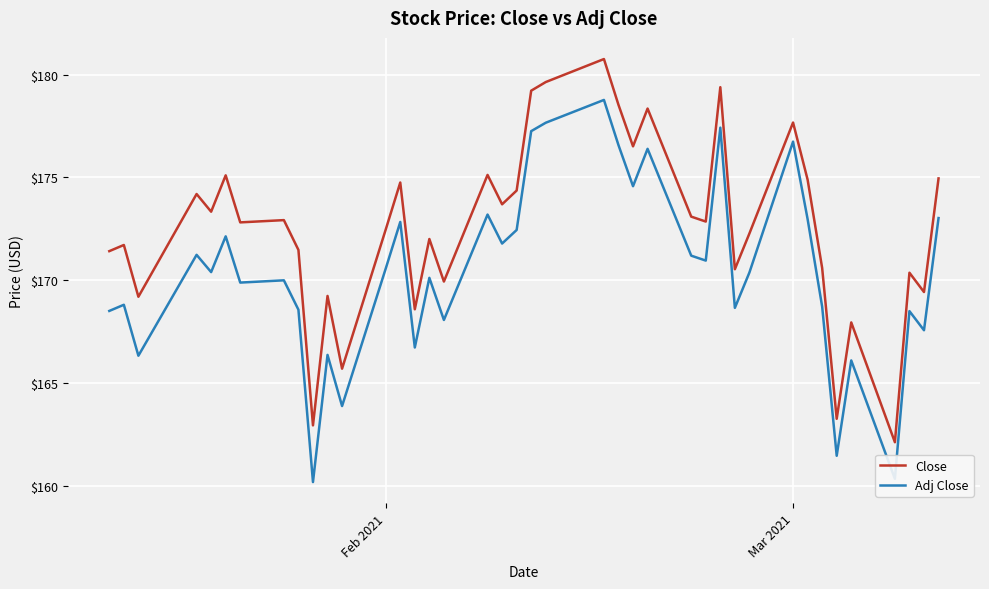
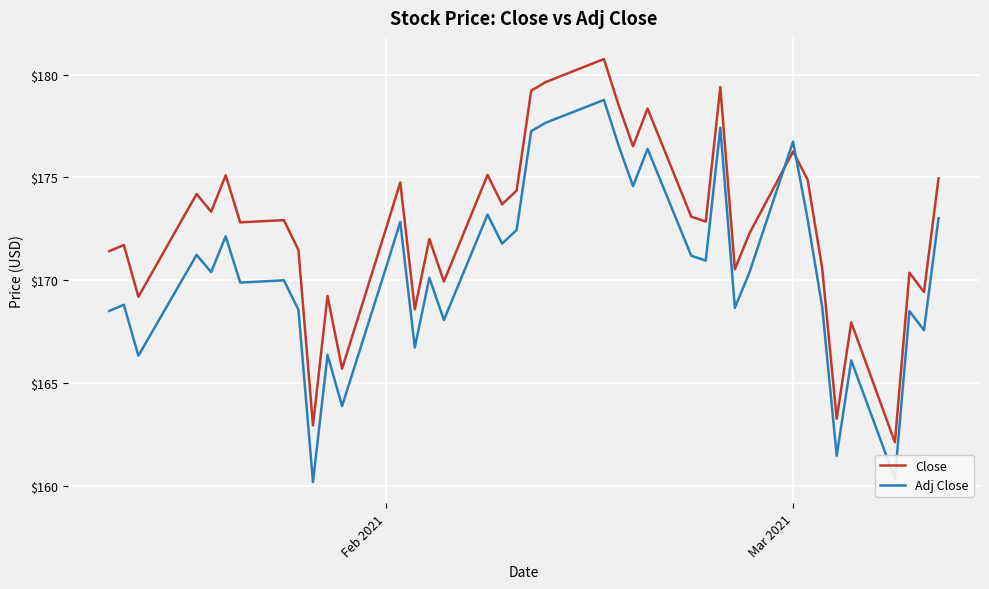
  {
    "Close": {
      "Feb 2021": "$172.5",
-     "Mar 2021": "$177.7"
+     "Mar 2021": "$176.3"
    },
    "Adj Close": {
      "Feb 2021": "$170.6",
      "Mar 2021": "$176.7"
    }
  }
